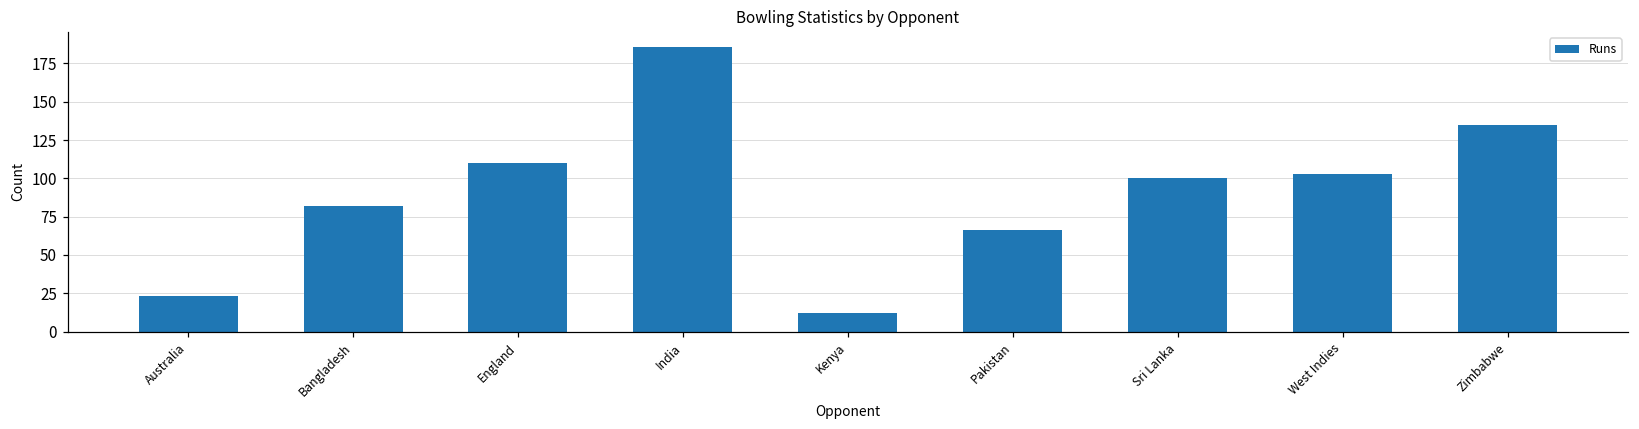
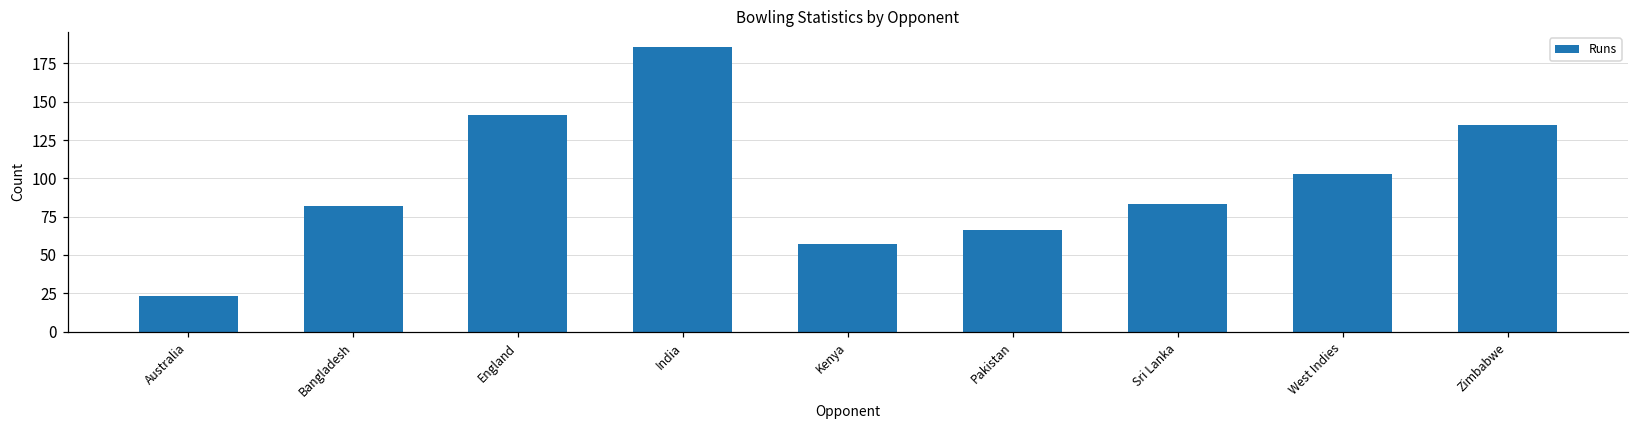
  {
    "Australia": 23,
    "Bangladesh": 82,
-   "England": 110,
+   "England": 141,
    "India": 186,
-   "Kenya": 12,
+   "Kenya": 57,
    "Pakistan": 66,
-   "Sri Lanka": 100,
+   "Sri Lanka": 83,
    "West Indies": 103,
    "Zimbabwe": 135
  }
